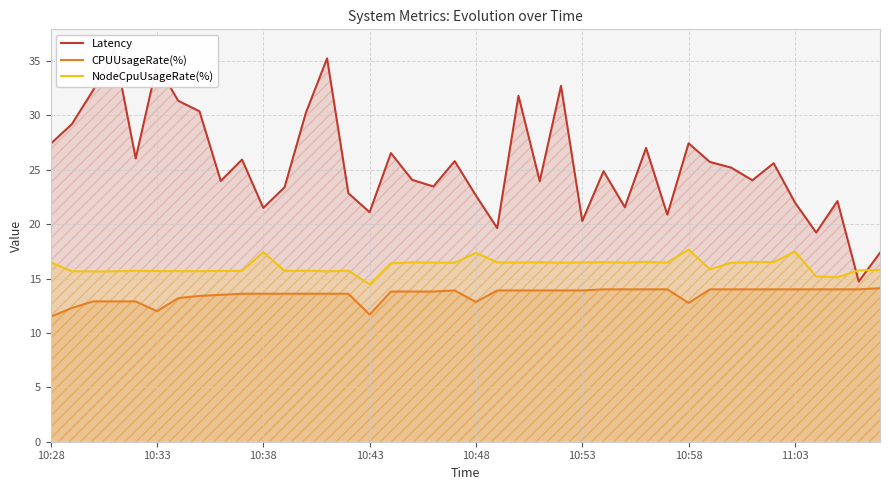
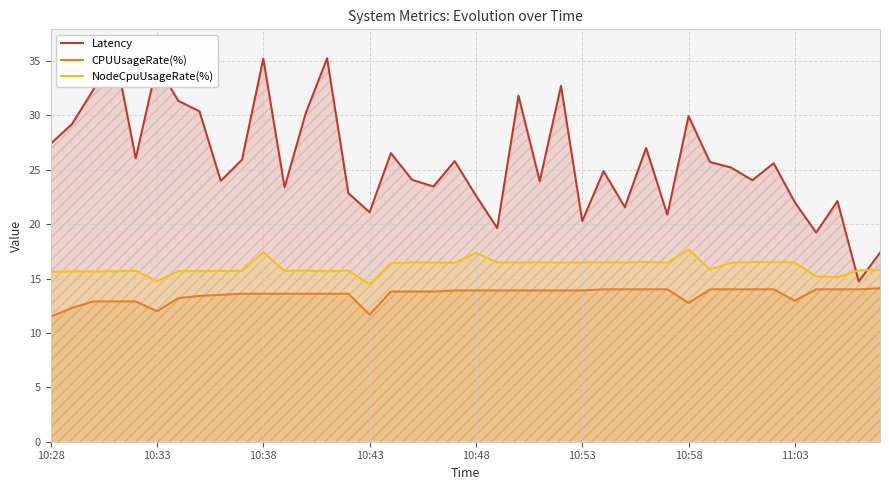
  {
    "Latency": {
      "10:28": 27.4,
-     "10:38": 21.5,
+     "10:38": 35.2,
      "10:43": 21.1,
      "10:48": 22.6,
      "10:53": 20.3,
-     "10:58": 27.4,
+     "10:58": 29.9,
      "11:03": 22.0
    },
    "CPUUsageRate(%)": {
      "10:28": 11.5,
      "10:33": 12.0,
      "10:38": 13.6,
      "10:43": 11.7,
-     "10:48": 12.8,
+     "10:48": 13.9,
      "10:53": 13.9,
      "10:58": 12.8,
-     "11:03": 14.0
+     "11:03": 13.0
    },
    "NodeCpuUsageRate(%)": {
-     "10:28": 16.5,
-     "10:33": 15.7,
+     "10:28": 15.6,
+     "10:33": 14.8,
      "10:38": 17.4,
      "10:43": 14.5,
      "10:48": 17.4,
      "10:53": 16.5,
      "10:58": 17.7,
-     "11:03": 17.5
+     "11:03": 16.5
    }
  }
